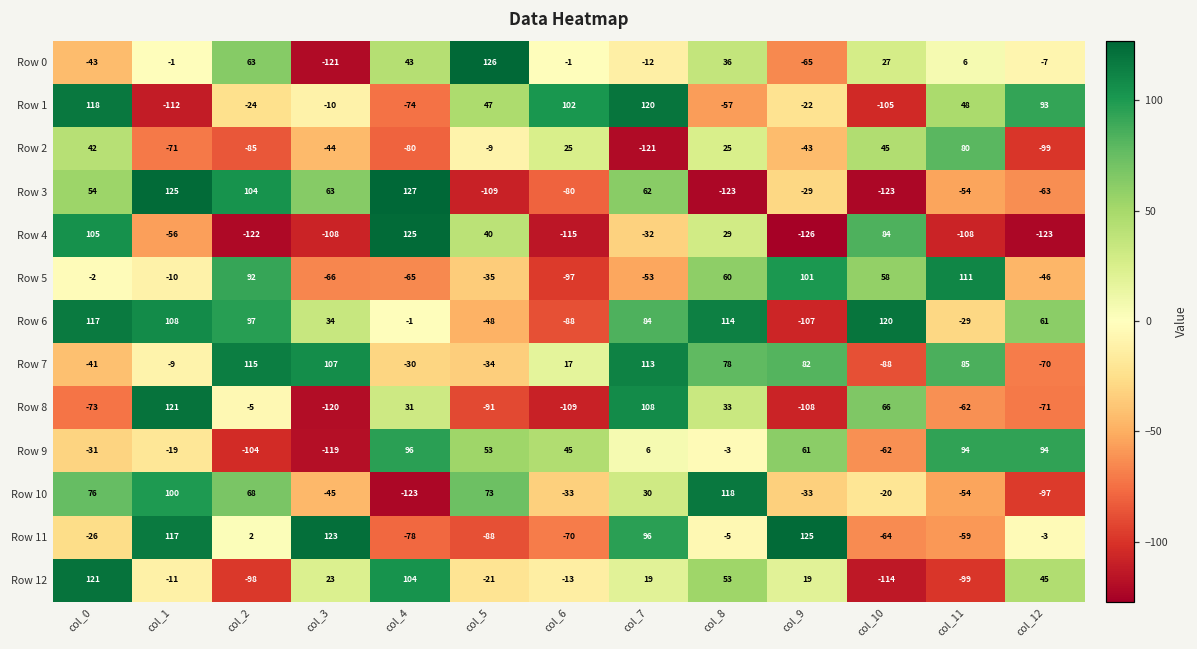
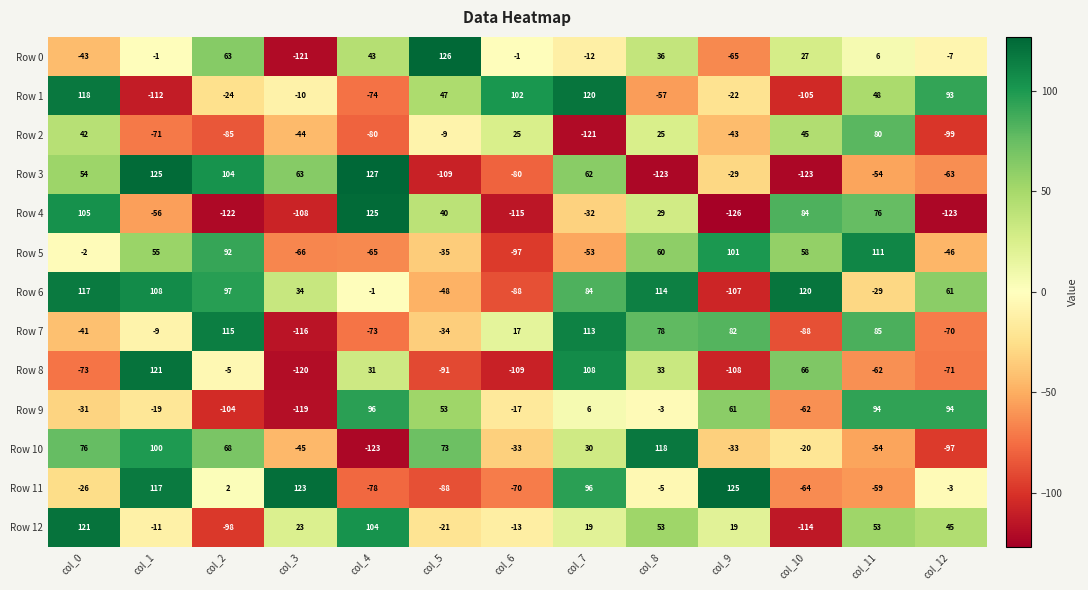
  {
    "Row 0": {
      "col_0": -43,
      "col_1": -1,
      "col_2": 63,
      "col_3": -121,
      "col_4": 43,
      "col_5": 126,
      "col_6": -1,
      "col_7": -12,
      "col_8": 36,
      "col_9": -65,
      "col_10": 27,
      "col_11": 6,
      "col_12": -7
    },
    "Row 1": {
      "col_0": 118,
      "col_1": -112,
      "col_2": -24,
      "col_3": -10,
      "col_4": -74,
      "col_5": 47,
      "col_6": 102,
      "col_7": 120,
      "col_8": -57,
      "col_9": -22,
      "col_10": -105,
      "col_11": 48,
      "col_12": 93
    },
    "Row 2": {
      "col_0": 42,
      "col_1": -71,
      "col_2": -85,
      "col_3": -44,
      "col_4": -80,
      "col_5": -9,
      "col_6": 25,
      "col_7": -121,
      "col_8": 25,
      "col_9": -43,
      "col_10": 45,
      "col_11": 80,
      "col_12": -99
    },
    "Row 3": {
      "col_0": 54,
      "col_1": 125,
      "col_2": 104,
      "col_3": 63,
      "col_4": 127,
      "col_5": -109,
      "col_6": -80,
      "col_7": 62,
      "col_8": -123,
      "col_9": -29,
      "col_10": -123,
      "col_11": -54,
      "col_12": -63
    },
    "Row 4": {
      "col_0": 105,
      "col_1": -56,
      "col_2": -122,
      "col_3": -108,
      "col_4": 125,
      "col_5": 40,
      "col_6": -115,
      "col_7": -32,
      "col_8": 29,
      "col_9": -126,
      "col_10": 84,
-     "col_11": -108,
+     "col_11": 76,
      "col_12": -123
    },
    "Row 5": {
      "col_0": -2,
-     "col_1": -10,
+     "col_1": 55,
      "col_2": 92,
      "col_3": -66,
      "col_4": -65,
      "col_5": -35,
      "col_6": -97,
      "col_7": -53,
      "col_8": 60,
      "col_9": 101,
      "col_10": 58,
      "col_11": 111,
      "col_12": -46
    },
    "Row 6": {
      "col_0": 117,
      "col_1": 108,
      "col_2": 97,
      "col_3": 34,
      "col_4": -1,
      "col_5": -48,
      "col_6": -88,
      "col_7": 84,
      "col_8": 114,
      "col_9": -107,
      "col_10": 120,
      "col_11": -29,
      "col_12": 61
    },
    "Row 7": {
      "col_0": -41,
      "col_1": -9,
      "col_2": 115,
-     "col_3": 107,
-     "col_4": -30,
+     "col_3": -116,
+     "col_4": -73,
      "col_5": -34,
      "col_6": 17,
      "col_7": 113,
      "col_8": 78,
      "col_9": 82,
      "col_10": -88,
      "col_11": 85,
      "col_12": -70
    },
    "Row 8": {
      "col_0": -73,
      "col_1": 121,
      "col_2": -5,
      "col_3": -120,
      "col_4": 31,
      "col_5": -91,
      "col_6": -109,
      "col_7": 108,
      "col_8": 33,
      "col_9": -108,
      "col_10": 66,
      "col_11": -62,
      "col_12": -71
    },
    "Row 9": {
      "col_0": -31,
      "col_1": -19,
      "col_2": -104,
      "col_3": -119,
      "col_4": 96,
      "col_5": 53,
-     "col_6": 45,
+     "col_6": -17,
      "col_7": 6,
      "col_8": -3,
      "col_9": 61,
      "col_10": -62,
      "col_11": 94,
      "col_12": 94
    },
    "Row 10": {
      "col_0": 76,
      "col_1": 100,
      "col_2": 68,
      "col_3": -45,
      "col_4": -123,
      "col_5": 73,
      "col_6": -33,
      "col_7": 30,
      "col_8": 118,
      "col_9": -33,
      "col_10": -20,
      "col_11": -54,
      "col_12": -97
    },
    "Row 11": {
      "col_0": -26,
      "col_1": 117,
      "col_2": 2,
      "col_3": 123,
      "col_4": -78,
      "col_5": -88,
      "col_6": -70,
      "col_7": 96,
      "col_8": -5,
      "col_9": 125,
      "col_10": -64,
      "col_11": -59,
      "col_12": -3
    },
    "Row 12": {
      "col_0": 121,
      "col_1": -11,
      "col_2": -98,
      "col_3": 23,
      "col_4": 104,
      "col_5": -21,
      "col_6": -13,
      "col_7": 19,
      "col_8": 53,
      "col_9": 19,
      "col_10": -114,
-     "col_11": -99,
+     "col_11": 53,
      "col_12": 45
    }
  }
